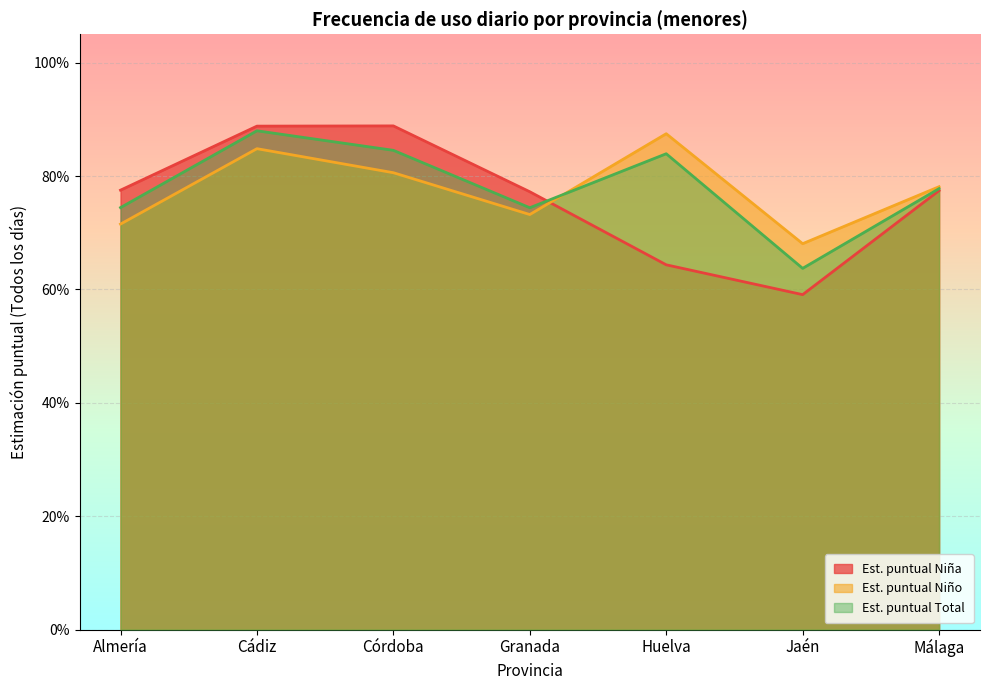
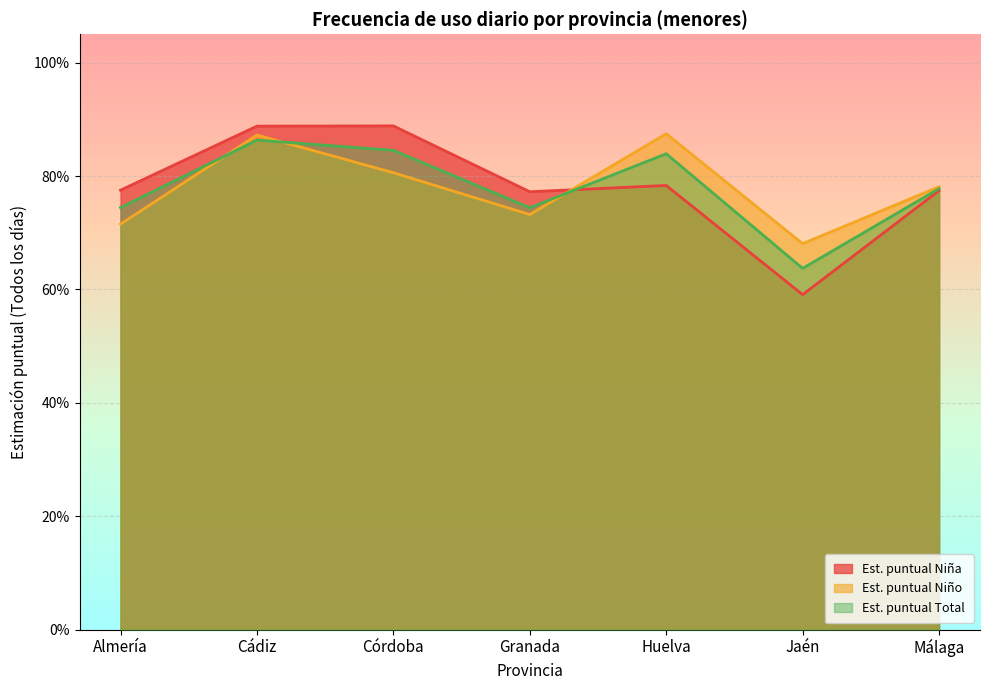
  {
    "Est. puntual Niña": {
      "Almería": "78%",
      "Cádiz": "89%",
      "Córdoba": "89%",
      "Granada": "77%",
-     "Huelva": "64%",
+     "Huelva": "78%",
      "Jaén": "59%"
    },
    "Est. puntual Niño": {
      "Almería": "72%",
-     "Cádiz": "85%",
+     "Cádiz": "87%",
      "Córdoba": "81%",
      "Granada": "73%",
      "Huelva": "87%",
      "Jaén": "68%"
    },
    "Est. puntual Total": {
      "Almería": "74%",
-     "Cádiz": "88%",
+     "Cádiz": "86%",
      "Córdoba": "85%",
      "Granada": "74%",
      "Huelva": "84%",
      "Jaén": "64%"
    }
  }
